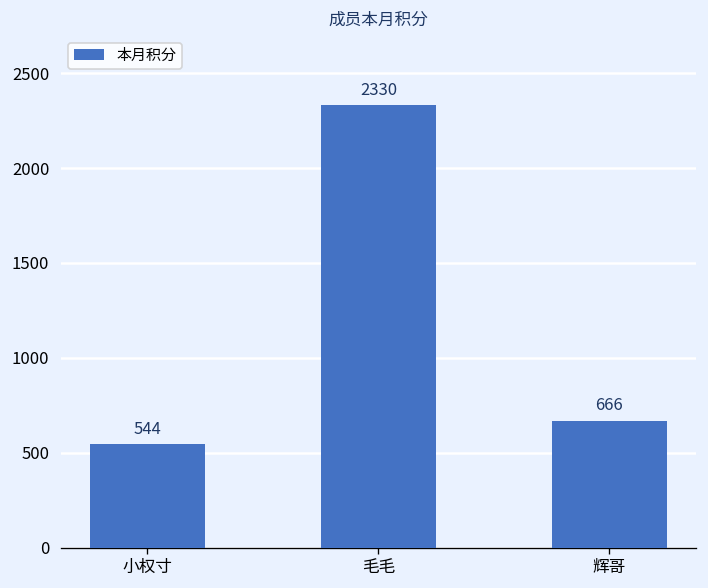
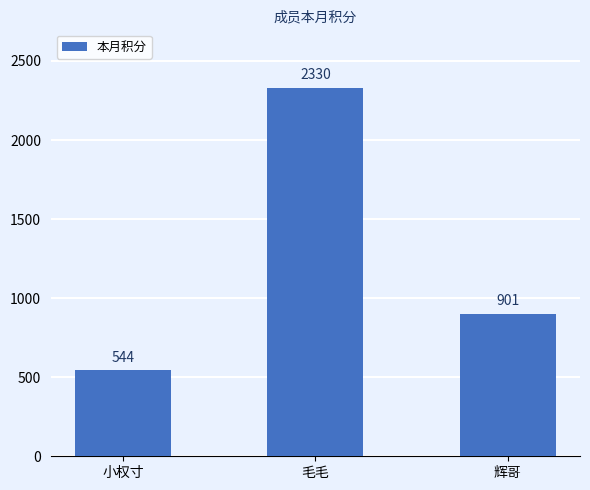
  {
    "小权寸": 544,
    "毛毛": 2330,
-   "辉哥": 666
+   "辉哥": 901
  }
